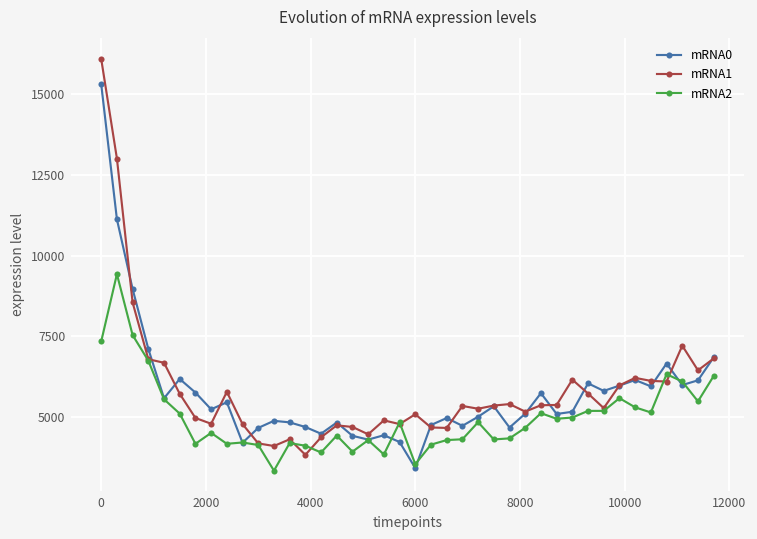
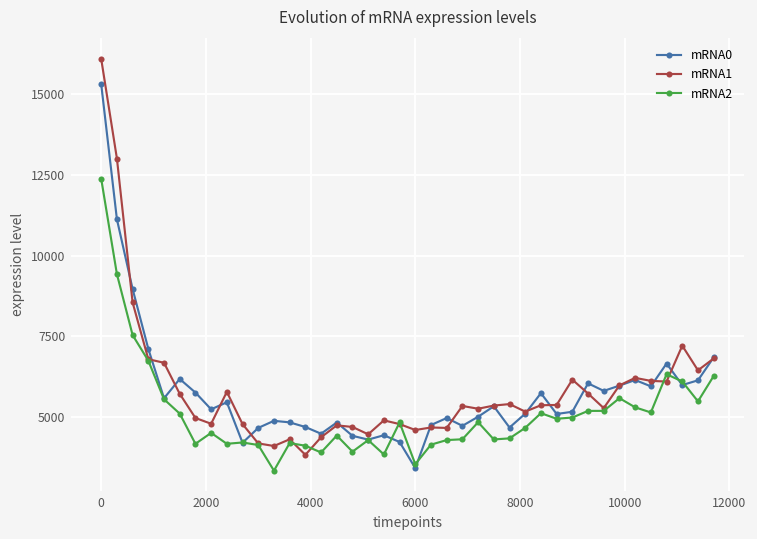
  {
    "mRNA0": {
      "0": 15300,
      "6000": 3400
    },
    "mRNA1": {
      "0": 16100,
-     "6000": 5100
+     "6000": 4600
    },
    "mRNA2": {
-     "0": 7300,
+     "0": 12400,
      "6000": 3500
    }
  }
